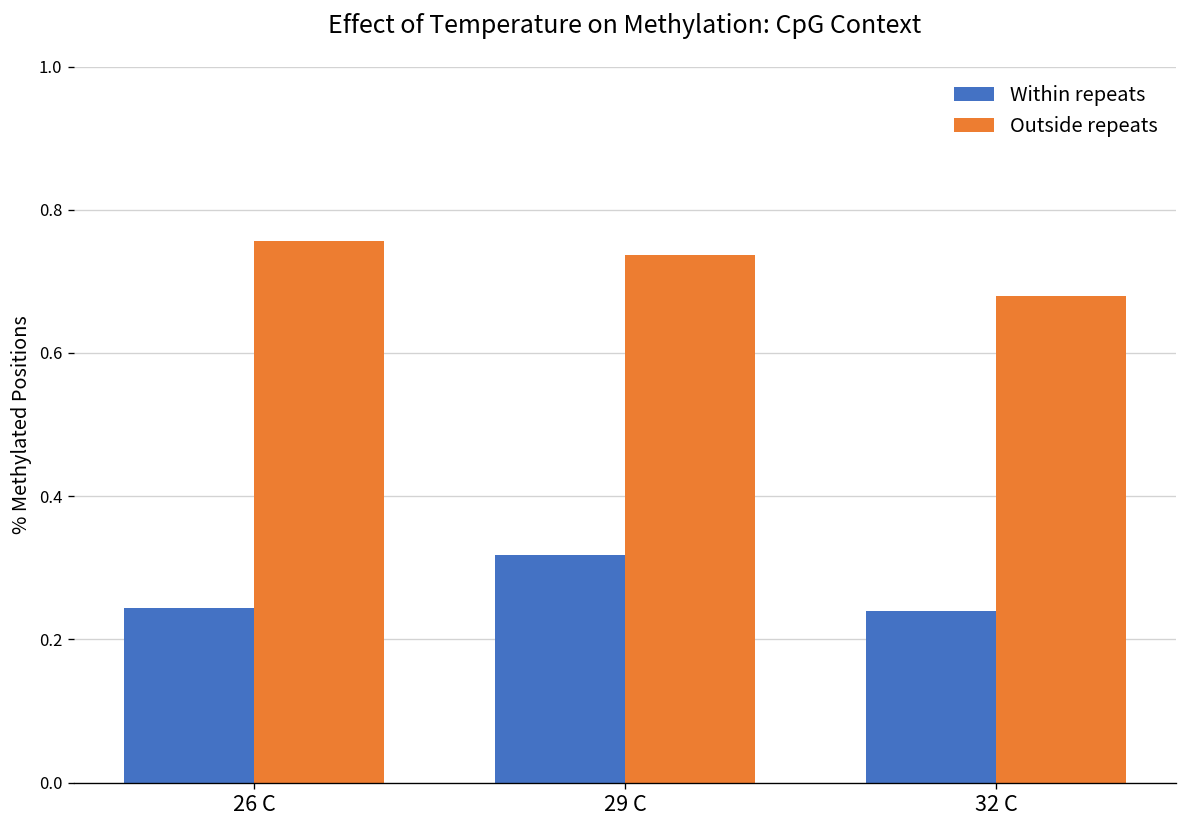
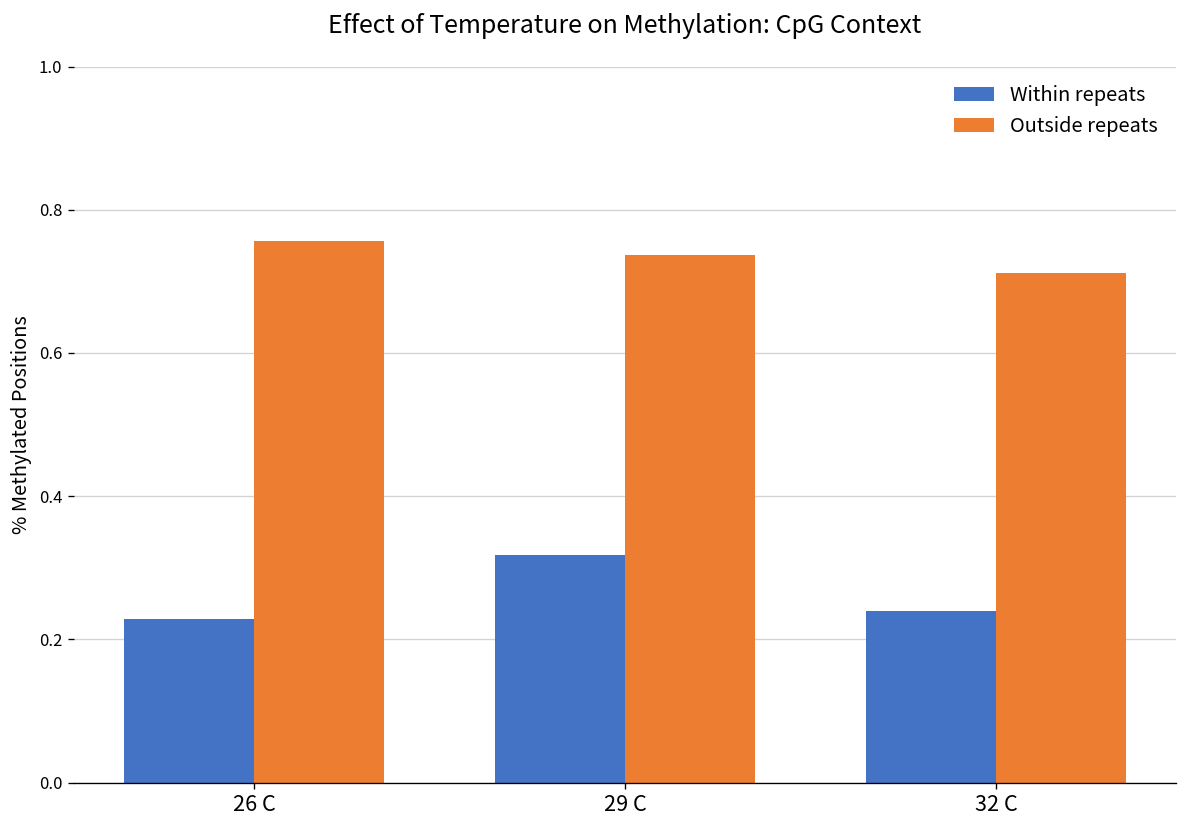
  {
    "Within repeats": {
-     "26 C": 0.24,
+     "26 C": 0.23,
      "29 C": 0.32,
      "32 C": 0.24
    },
    "Outside repeats": {
      "26 C": 0.76,
      "29 C": 0.74,
-     "32 C": 0.68
+     "32 C": 0.71
    }
  }
